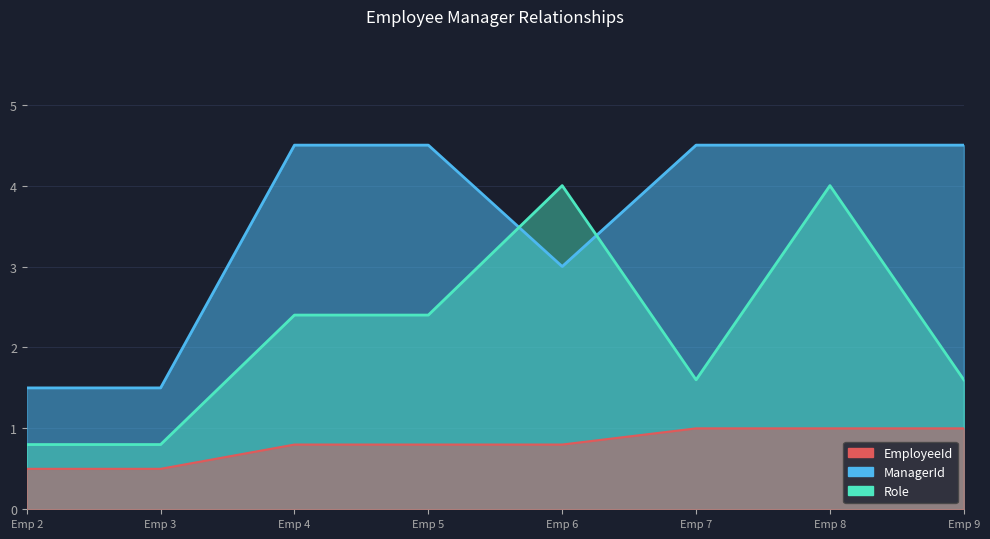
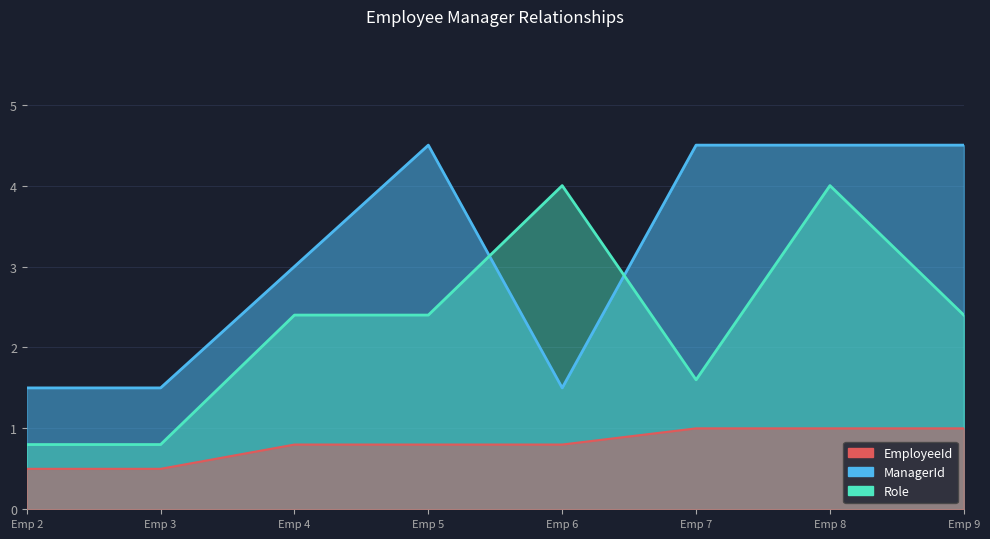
  {
    "ManagerId": {
      "Emp 2": 1.5,
      "Emp 3": 1.5,
-     "Emp 4": 4.5,
+     "Emp 4": 3.0,
      "Emp 5": 4.5,
-     "Emp 6": 3.0,
+     "Emp 6": 1.5,
      "Emp 7": 4.5,
      "Emp 8": 4.5,
      "Emp 9": 4.5
    },
    "Role": {
      "Emp 2": 0.8,
      "Emp 3": 0.8,
      "Emp 4": 2.4,
      "Emp 5": 2.4,
      "Emp 6": 4.0,
      "Emp 7": 1.6,
      "Emp 8": 4.0,
-     "Emp 9": 1.6
+     "Emp 9": 2.4
    },
    "EmployeeId": {
      "Emp 2": 0.5,
      "Emp 3": 0.5,
      "Emp 4": 0.8,
      "Emp 5": 0.8,
      "Emp 6": 0.8,
      "Emp 7": 1.0,
      "Emp 8": 1.0,
      "Emp 9": 1.0
    }
  }
